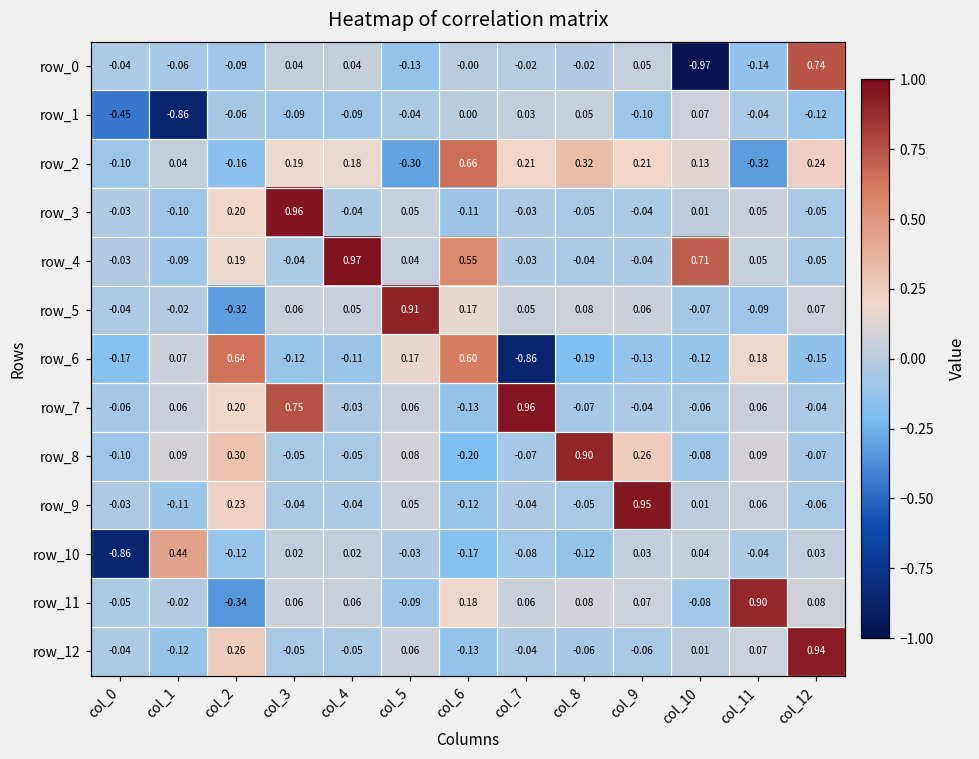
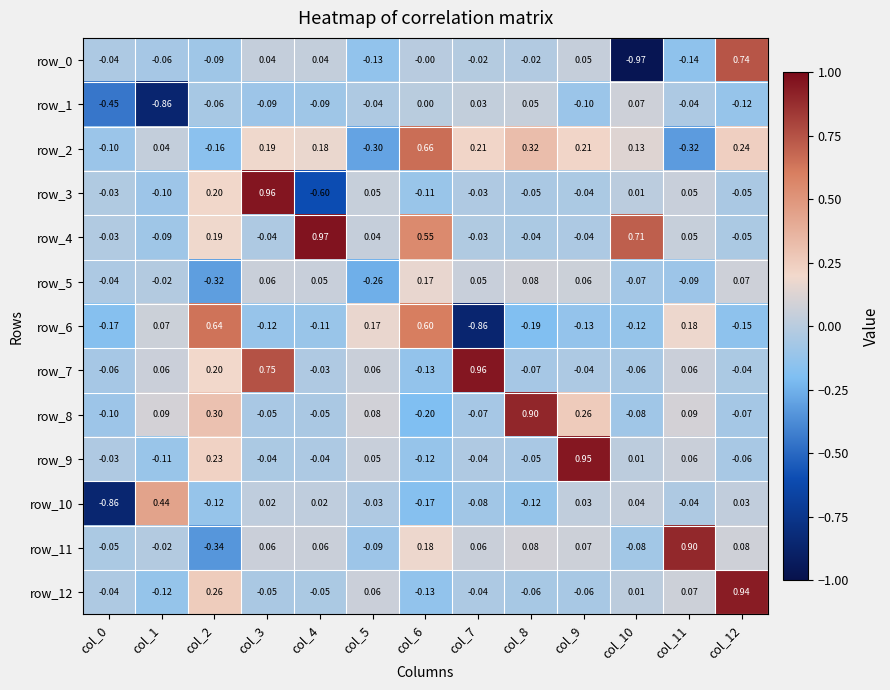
  {
    "row_0": {
      "col_0": -0.04,
      "col_1": -0.06,
      "col_2": -0.09,
      "col_3": 0.04,
      "col_4": 0.04,
      "col_5": -0.13,
      "col_6": -0.00,
      "col_7": -0.02,
      "col_8": -0.02,
      "col_9": 0.05,
      "col_10": -0.97,
      "col_11": -0.14,
      "col_12": 0.74
    },
    "row_1": {
      "col_0": -0.45,
      "col_1": -0.86,
      "col_2": -0.06,
      "col_3": -0.09,
      "col_4": -0.09,
      "col_5": -0.04,
      "col_6": 0.00,
      "col_7": 0.03,
      "col_8": 0.05,
      "col_9": -0.10,
      "col_10": 0.07,
      "col_11": -0.04,
      "col_12": -0.12
    },
    "row_2": {
      "col_0": -0.10,
      "col_1": 0.04,
      "col_2": -0.16,
      "col_3": 0.19,
      "col_4": 0.18,
      "col_5": -0.30,
      "col_6": 0.66,
      "col_7": 0.21,
      "col_8": 0.32,
      "col_9": 0.21,
      "col_10": 0.13,
      "col_11": -0.32,
      "col_12": 0.24
    },
    "row_3": {
      "col_0": -0.03,
      "col_1": -0.10,
      "col_2": 0.20,
      "col_3": 0.96,
-     "col_4": -0.04,
+     "col_4": -0.60,
      "col_5": 0.05,
      "col_6": -0.11,
      "col_7": -0.03,
      "col_8": -0.05,
      "col_9": -0.04,
      "col_10": 0.01,
      "col_11": 0.05,
      "col_12": -0.05
    },
    "row_4": {
      "col_0": -0.03,
      "col_1": -0.09,
      "col_2": 0.19,
      "col_3": -0.04,
      "col_4": 0.97,
      "col_5": 0.04,
      "col_6": 0.55,
      "col_7": -0.03,
      "col_8": -0.04,
      "col_9": -0.04,
      "col_10": 0.71,
      "col_11": 0.05,
      "col_12": -0.05
    },
    "row_5": {
      "col_0": -0.04,
      "col_1": -0.02,
      "col_2": -0.32,
      "col_3": 0.06,
      "col_4": 0.05,
-     "col_5": 0.91,
+     "col_5": -0.26,
      "col_6": 0.17,
      "col_7": 0.05,
      "col_8": 0.08,
      "col_9": 0.06,
      "col_10": -0.07,
      "col_11": -0.09,
      "col_12": 0.07
    },
    "row_6": {
      "col_0": -0.17,
      "col_1": 0.07,
      "col_2": 0.64,
      "col_3": -0.12,
      "col_4": -0.11,
      "col_5": 0.17,
      "col_6": 0.60,
      "col_7": -0.86,
      "col_8": -0.19,
      "col_9": -0.13,
      "col_10": -0.12,
      "col_11": 0.18,
      "col_12": -0.15
    },
    "row_7": {
      "col_0": -0.06,
      "col_1": 0.06,
      "col_2": 0.20,
      "col_3": 0.75,
      "col_4": -0.03,
      "col_5": 0.06,
      "col_6": -0.13,
      "col_7": 0.96,
      "col_8": -0.07,
      "col_9": -0.04,
      "col_10": -0.06,
      "col_11": 0.06,
      "col_12": -0.04
    },
    "row_8": {
      "col_0": -0.10,
      "col_1": 0.09,
      "col_2": 0.30,
      "col_3": -0.05,
      "col_4": -0.05,
      "col_5": 0.08,
      "col_6": -0.20,
      "col_7": -0.07,
      "col_8": 0.90,
      "col_9": 0.26,
      "col_10": -0.08,
      "col_11": 0.09,
      "col_12": -0.07
    },
    "row_9": {
      "col_0": -0.03,
      "col_1": -0.11,
      "col_2": 0.23,
      "col_3": -0.04,
      "col_4": -0.04,
      "col_5": 0.05,
      "col_6": -0.12,
      "col_7": -0.04,
      "col_8": -0.05,
      "col_9": 0.95,
      "col_10": 0.01,
      "col_11": 0.06,
      "col_12": -0.06
    },
    "row_10": {
      "col_0": -0.86,
      "col_1": 0.44,
      "col_2": -0.12,
      "col_3": 0.02,
      "col_4": 0.02,
      "col_5": -0.03,
      "col_6": -0.17,
      "col_7": -0.08,
      "col_8": -0.12,
      "col_9": 0.03,
      "col_10": 0.04,
      "col_11": -0.04,
      "col_12": 0.03
    },
    "row_11": {
      "col_0": -0.05,
      "col_1": -0.02,
      "col_2": -0.34,
      "col_3": 0.06,
      "col_4": 0.06,
      "col_5": -0.09,
      "col_6": 0.18,
      "col_7": 0.06,
      "col_8": 0.08,
      "col_9": 0.07,
      "col_10": -0.08,
      "col_11": 0.90,
      "col_12": 0.08
    },
    "row_12": {
      "col_0": -0.04,
      "col_1": -0.12,
      "col_2": 0.26,
      "col_3": -0.05,
      "col_4": -0.05,
      "col_5": 0.06,
      "col_6": -0.13,
      "col_7": -0.04,
      "col_8": -0.06,
      "col_9": -0.06,
      "col_10": 0.01,
      "col_11": 0.07,
      "col_12": 0.94
    }
  }
